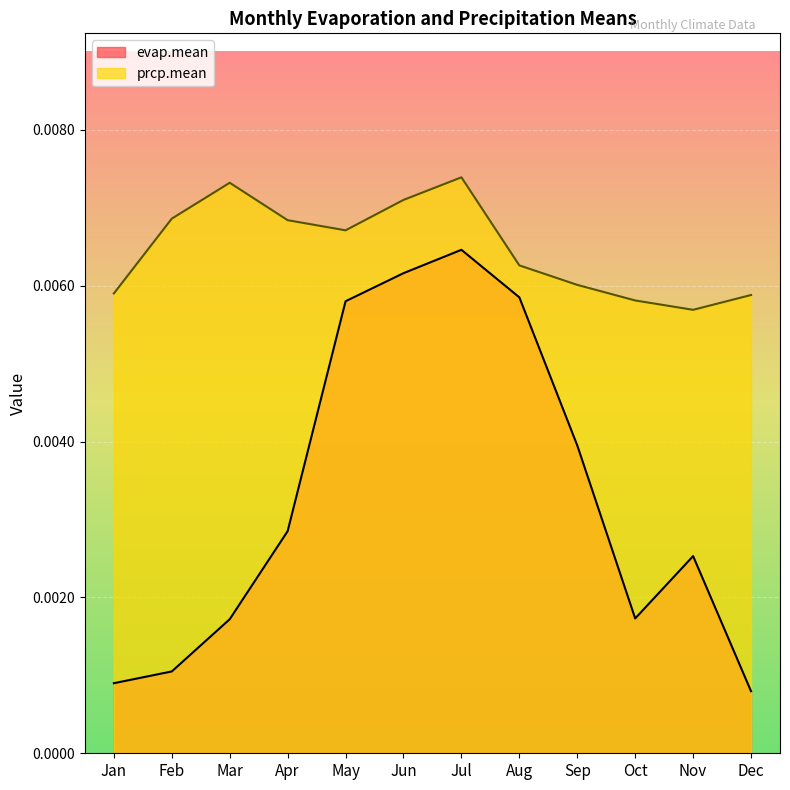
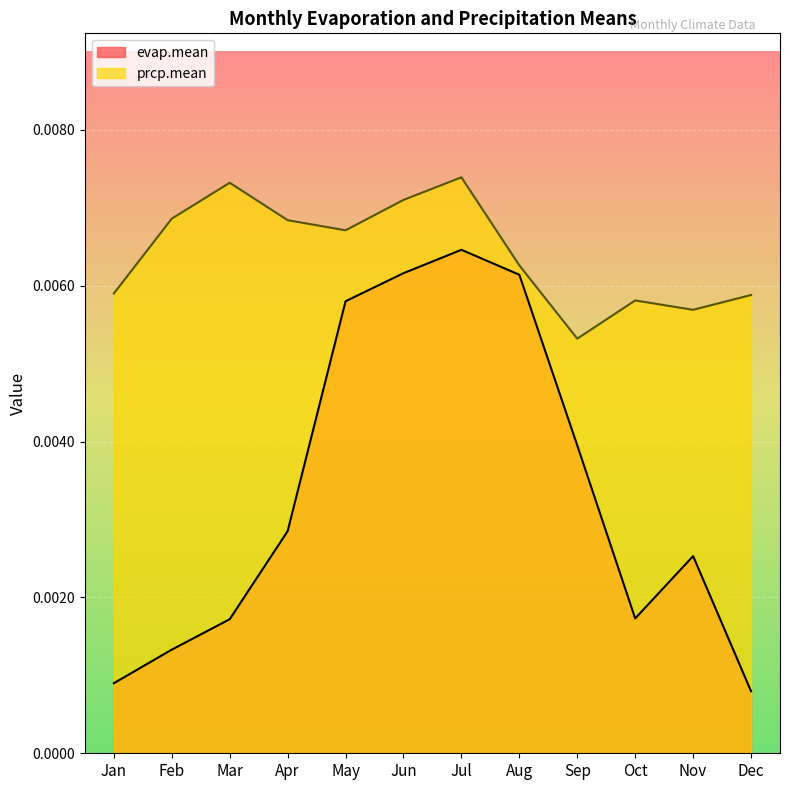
  {
    "evap.mean": {
      "Jan": 0.0009,
-     "Feb": 0.0011,
+     "Feb": 0.0013,
      "Mar": 0.0017,
      "Apr": 0.0029,
      "May": 0.0058,
      "Jun": 0.0062,
      "Jul": 0.0065,
-     "Aug": 0.0059,
+     "Aug": 0.0061,
      "Sep": 0.0040,
      "Oct": 0.0017,
      "Nov": 0.0025,
      "Dec": 0.0008
    },
    "prcp.mean": {
      "Jan": 0.0059,
      "Feb": 0.0069,
      "Mar": 0.0073,
      "Apr": 0.0068,
      "May": 0.0067,
      "Jun": 0.0071,
      "Jul": 0.0074,
      "Aug": 0.0063,
-     "Sep": 0.0060,
+     "Sep": 0.0053,
      "Oct": 0.0058,
      "Nov": 0.0057,
      "Dec": 0.0059
    }
  }
